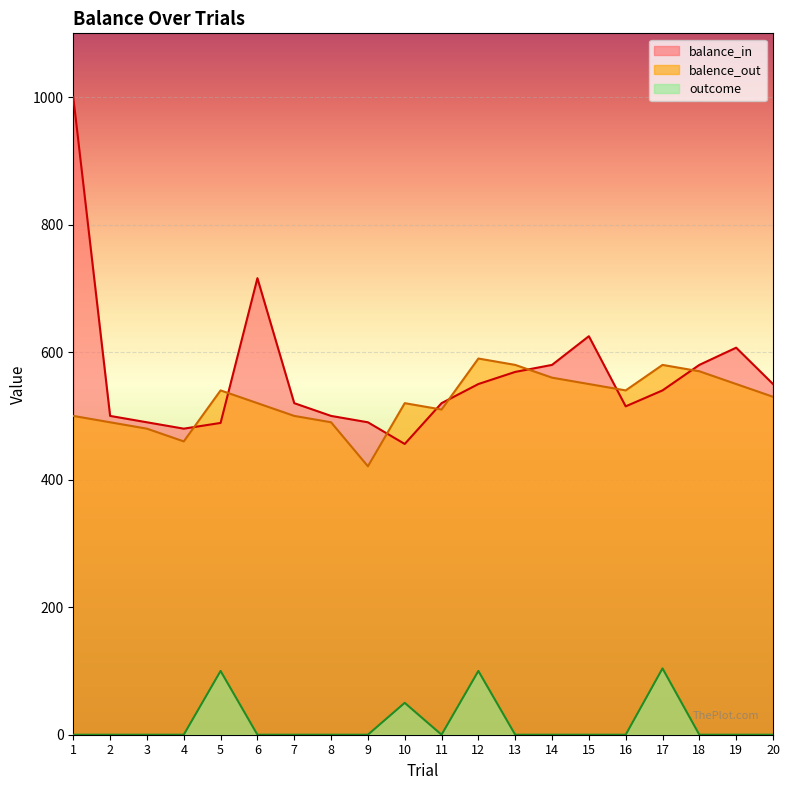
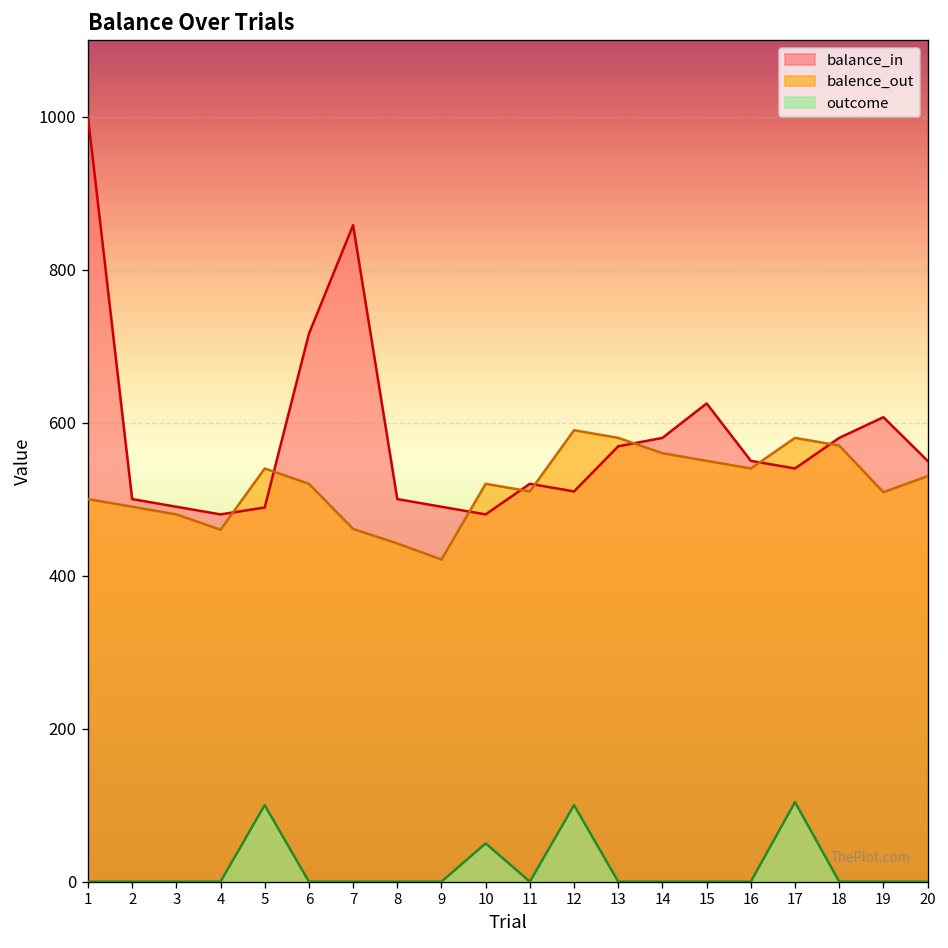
  {
    "balance_in": {
      "1": 1000,
      "2": 500,
      "3": 490,
      "4": 480,
      "5": 490,
      "6": 720,
-     "7": 520,
+     "7": 860,
      "8": 500,
      "9": 490,
-     "10": 460,
+     "10": 480,
      "11": 520,
-     "12": 550,
+     "12": 510,
      "13": 570,
      "14": 580,
      "15": 630,
-     "16": 520,
+     "16": 550,
      "17": 540,
      "18": 580,
      "19": 610,
      "20": 550
    },
    "balence_out": {
      "1": 500,
      "2": 490,
      "3": 480,
      "4": 460,
      "5": 540,
      "6": 520,
-     "7": 500,
-     "8": 490,
+     "7": 460,
+     "8": 440,
      "9": 420,
      "10": 520,
      "11": 510,
      "12": 590,
      "13": 580,
      "14": 560,
      "15": 550,
      "16": 540,
      "17": 580,
      "18": 570,
-     "19": 550,
+     "19": 510,
      "20": 530
    },
    "outcome": {
      "1": 0,
      "2": 0,
      "3": 0,
      "4": 0,
      "5": 100,
      "6": 0,
      "7": 0,
      "8": 0,
      "9": 0,
      "10": 50,
      "11": 0,
      "12": 100,
      "13": 0,
      "14": 0,
      "15": 0,
      "16": 0,
      "17": 100,
      "18": 0,
      "19": 0,
      "20": 0
    }
  }
